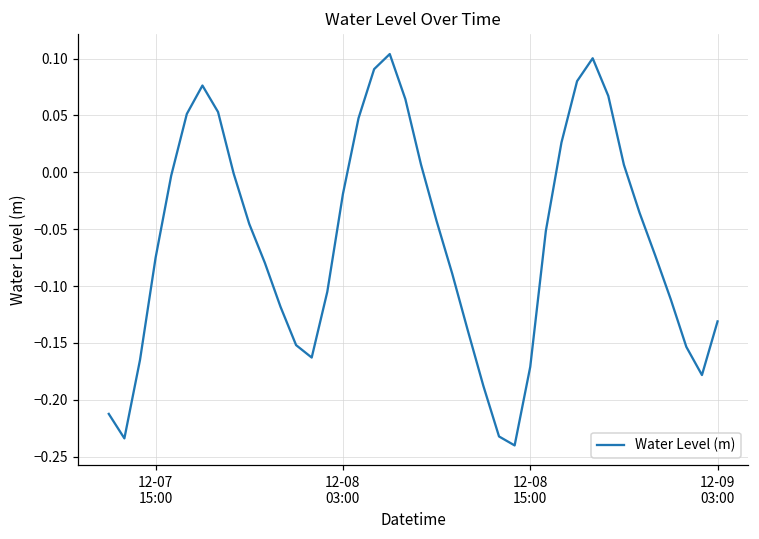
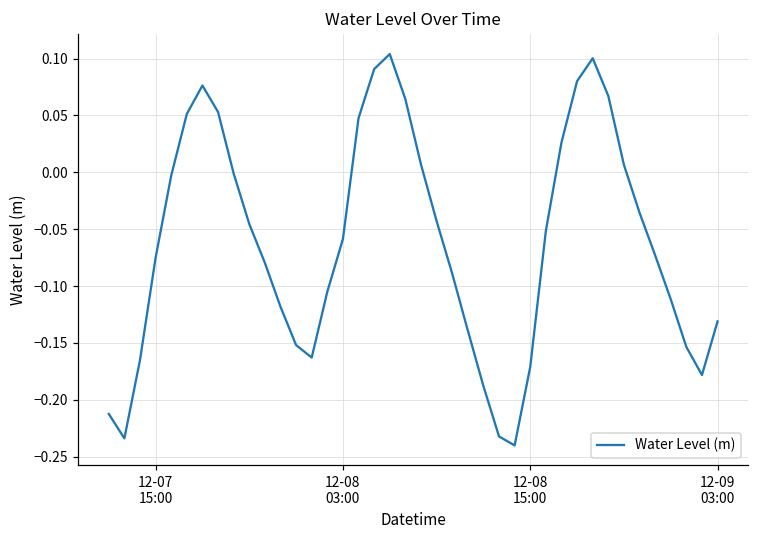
  {
    "12-07 15:00": -0.075,
-   "12-08 03:00": -0.019,
+   "12-08 03:00": -0.059,
    "12-08 15:00": -0.171,
    "12-09 03:00": -0.131
  }
